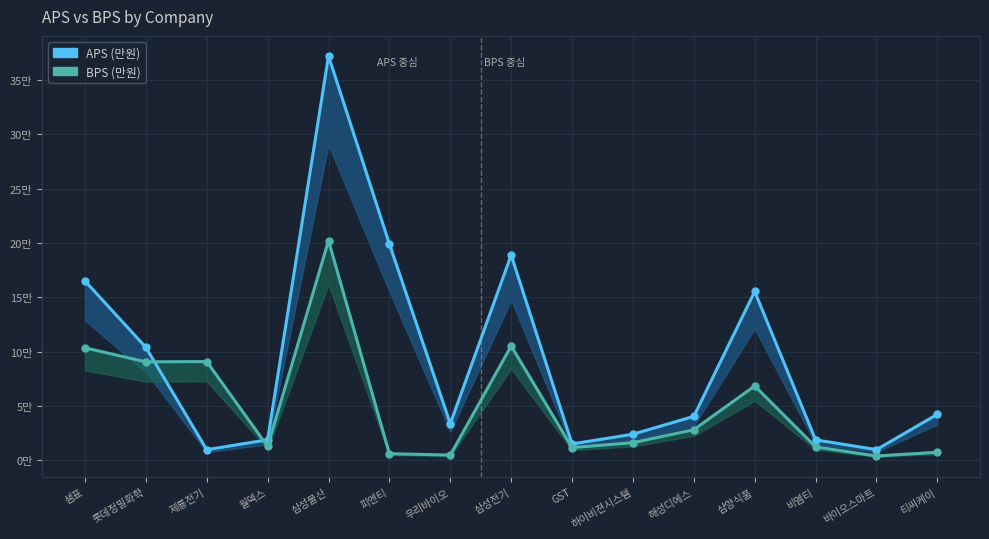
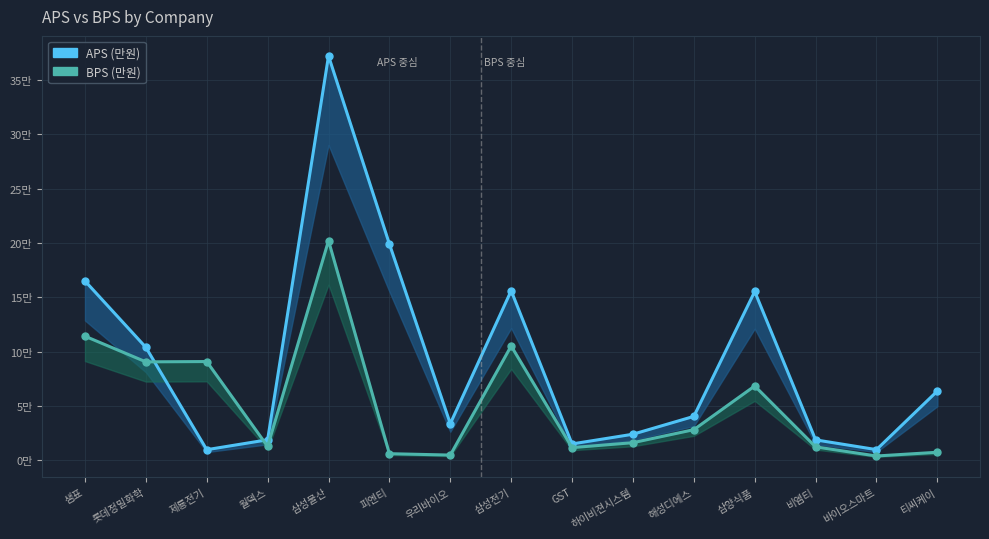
  {
    "APS (만원)": {
      "샘표": "16.5만",
      "롯데정밀화학": "10.4만",
      "제룡전기": "1.0만",
      "월덱스": "1.9만",
      "삼성물산": "37.2만",
      "피엔티": "19.9만",
      "우리바이오": "3.4만",
-     "삼성전기": "18.9만",
+     "삼성전기": "15.6만",
      "GST": "1.5만",
      "하이비젼시스템": "2.4만",
      "해성디에스": "4.1만",
      "삼양식품": "15.5만",
      "비엠티": "1.9만",
      "바이오스마트": "1.0만",
-     "티씨케이": "4.2만"
+     "티씨케이": "6.4만"
    },
    "BPS (만원)": {
-     "샘표": "10.4만",
+     "샘표": "11.4만",
      "롯데정밀화학": "9.1만",
      "제룡전기": "9.1만",
      "월덱스": "1.3만",
      "삼성물산": "20.2만",
      "피엔티": "0.6만",
      "우리바이오": "0.5만",
      "삼성전기": "10.5만",
      "GST": "1.2만",
      "하이비젼시스템": "1.6만",
      "해성디에스": "2.8만",
      "삼양식품": "6.8만",
      "비엠티": "1.2만",
      "바이오스마트": "0.4만",
      "티씨케이": "0.8만"
    }
  }
